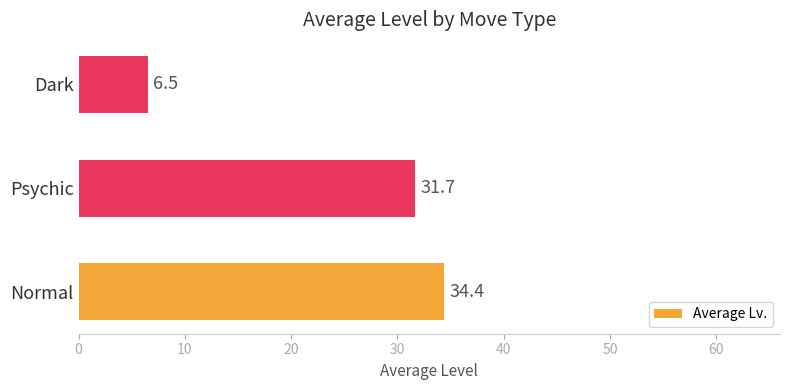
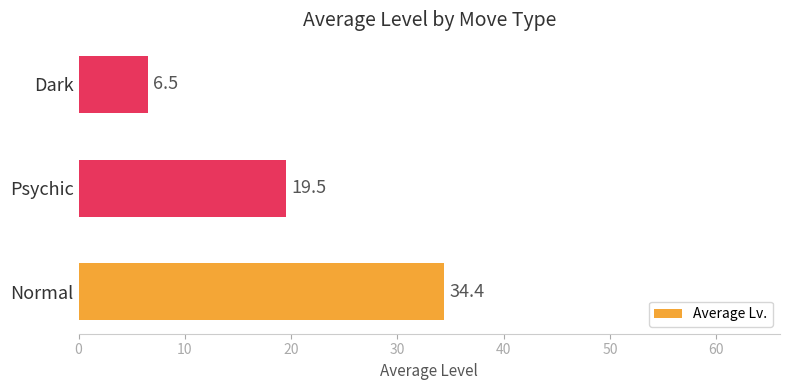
  {
    "Dark": 6.5,
-   "Psychic": 31.7,
+   "Psychic": 19.5,
    "Normal": 34.4
  }
